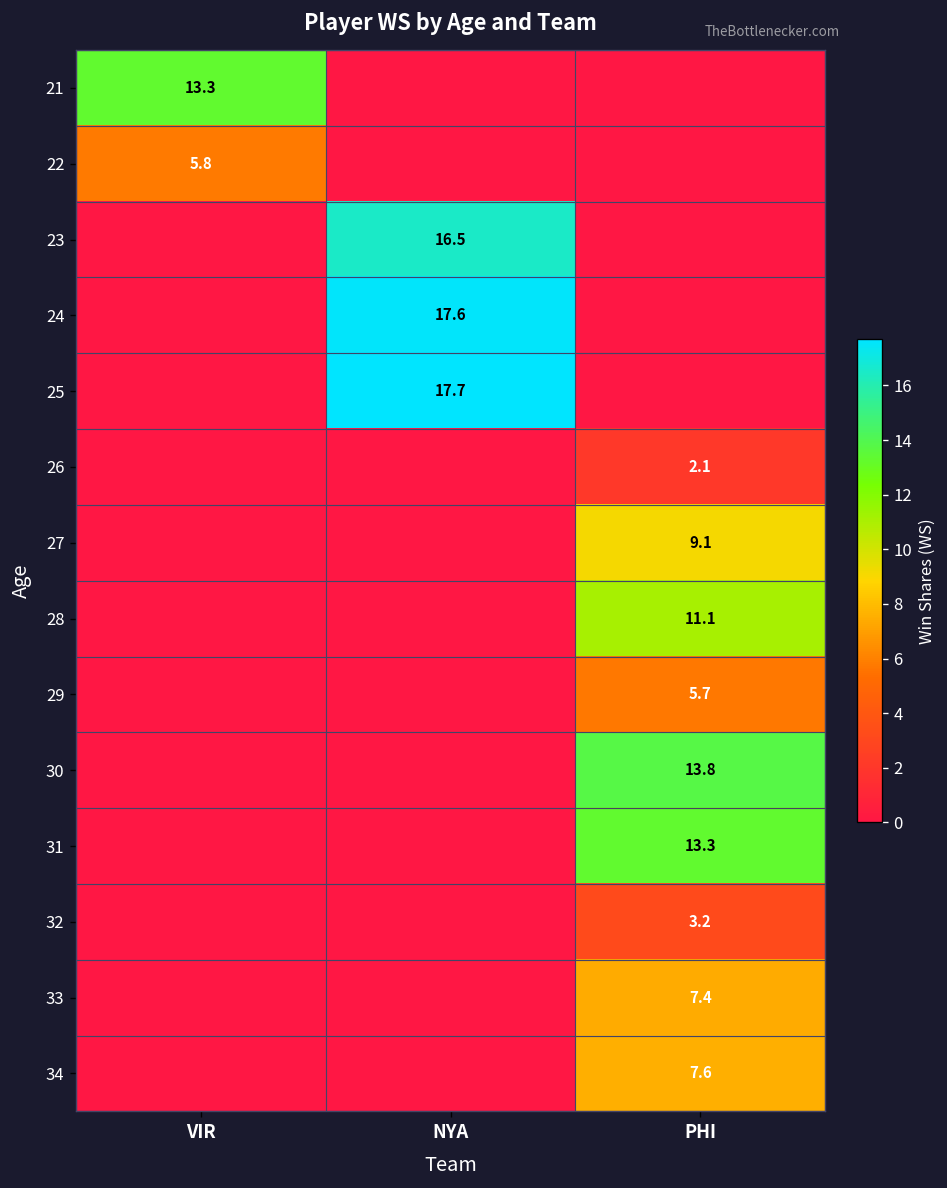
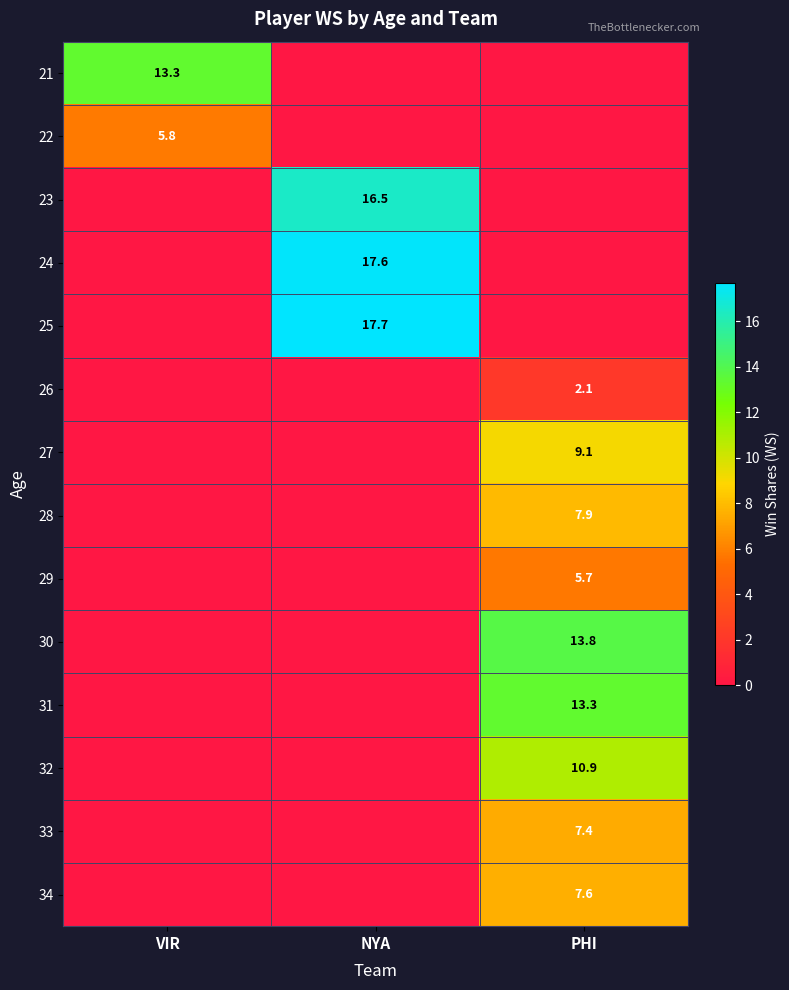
  {
    "21": {
      "VIR": 13.3
    },
    "22": {
      "VIR": 5.8
    },
    "23": {
      "NYA": 16.5
    },
    "24": {
      "NYA": 17.6
    },
    "25": {
      "NYA": 17.7
    },
    "26": {
      "PHI": 2.1
    },
    "27": {
      "PHI": 9.1
    },
    "28": {
-     "PHI": 11.1
+     "PHI": 7.9
    },
    "29": {
      "PHI": 5.7
    },
    "30": {
      "PHI": 13.8
    },
    "31": {
      "PHI": 13.3
    },
    "32": {
-     "PHI": 3.2
+     "PHI": 10.9
    },
    "33": {
      "PHI": 7.4
    },
    "34": {
      "PHI": 7.6
    }
  }
